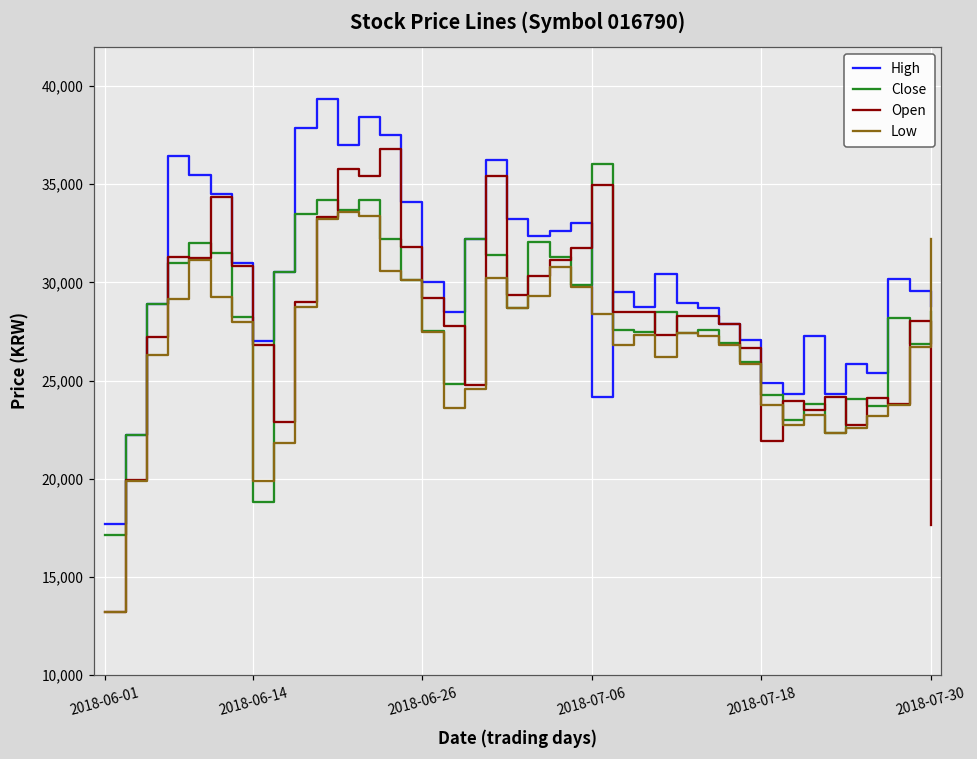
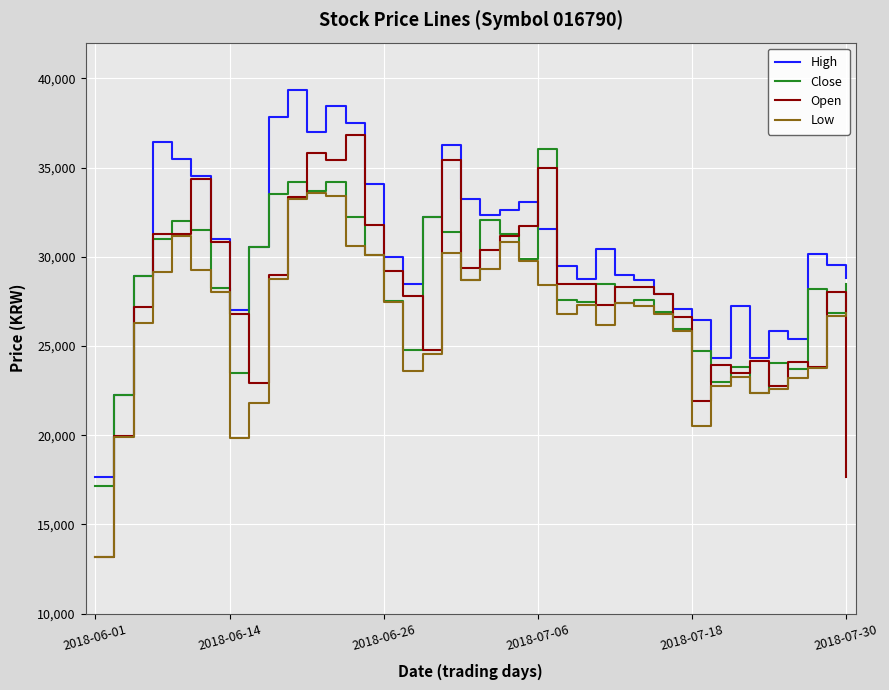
  {
    "High": {
      "2018-06-01": "17,700",
      "2018-06-14": "27,000",
      "2018-06-26": "30,000",
-     "2018-07-06": "24,100",
-     "2018-07-18": "24,900",
+     "2018-07-06": "31,600",
+     "2018-07-18": "26,500",
      "2018-07-30": "28,800"
    },
    "Close": {
      "2018-06-01": "17,200",
-     "2018-06-14": "18,800",
+     "2018-06-14": "23,500",
      "2018-07-06": "36,000",
-     "2018-07-18": "24,300",
+     "2018-07-18": "24,700",
      "2018-07-30": "28,500"
    },
    "Open": {
      "2018-06-14": "26,800",
      "2018-06-26": "29,200",
      "2018-07-06": "35,000",
      "2018-07-18": "21,900",
      "2018-07-30": "17,600"
    },
    "Low": {
      "2018-06-14": "19,900",
      "2018-07-06": "28,400",
-     "2018-07-18": "23,800",
-     "2018-07-30": "32,200"
+     "2018-07-18": "20,500",
+     "2018-07-30": "26,900"
    }
  }
